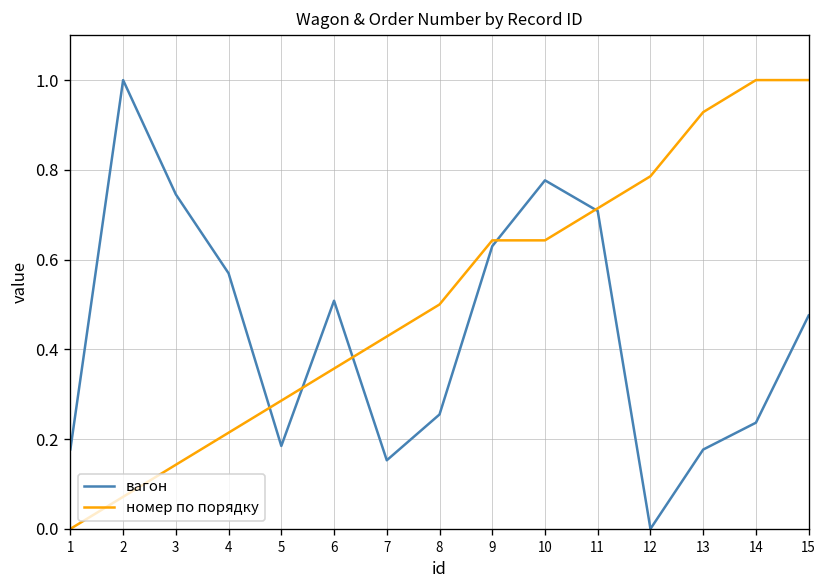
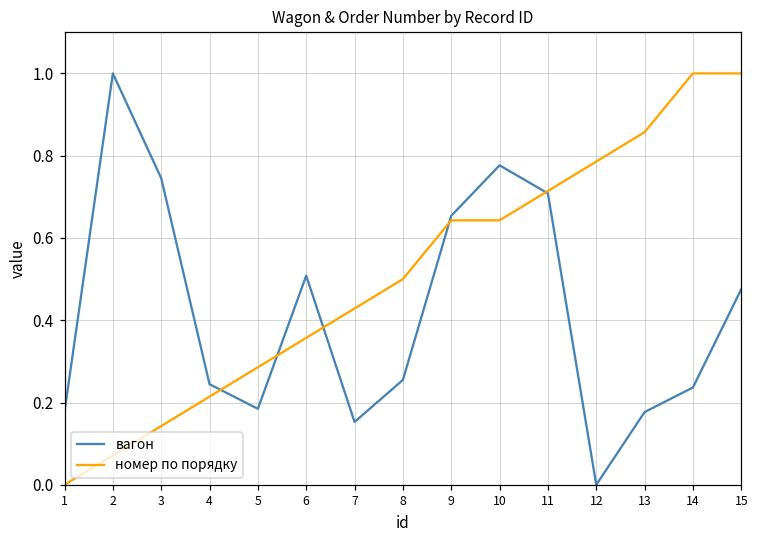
  {
    "вагон": {
      "1": 0.18,
      "2": 1.00,
      "3": 0.75,
-     "4": 0.57,
+     "4": 0.24,
      "5": 0.18,
      "6": 0.51,
      "7": 0.15,
      "8": 0.25,
-     "9": 0.63,
+     "9": 0.65,
      "10": 0.78,
      "12": 0.00,
      "13": 0.18,
      "14": 0.24,
      "15": 0.48
    },
    "номер по порядку": {
      "1": 0.00,
      "3": 0.14,
      "4": 0.21,
      "5": 0.29,
      "6": 0.36,
      "7": 0.43,
      "8": 0.50,
      "9": 0.64,
      "10": 0.64,
      "12": 0.79,
-     "13": 0.93,
+     "13": 0.86,
      "14": 1.00,
      "15": 1.00
    }
  }
